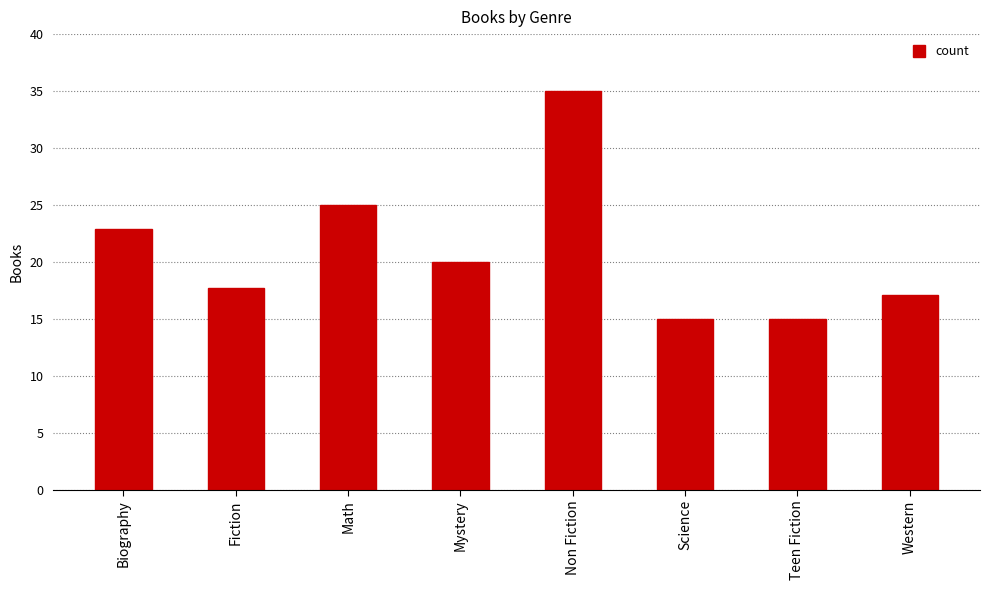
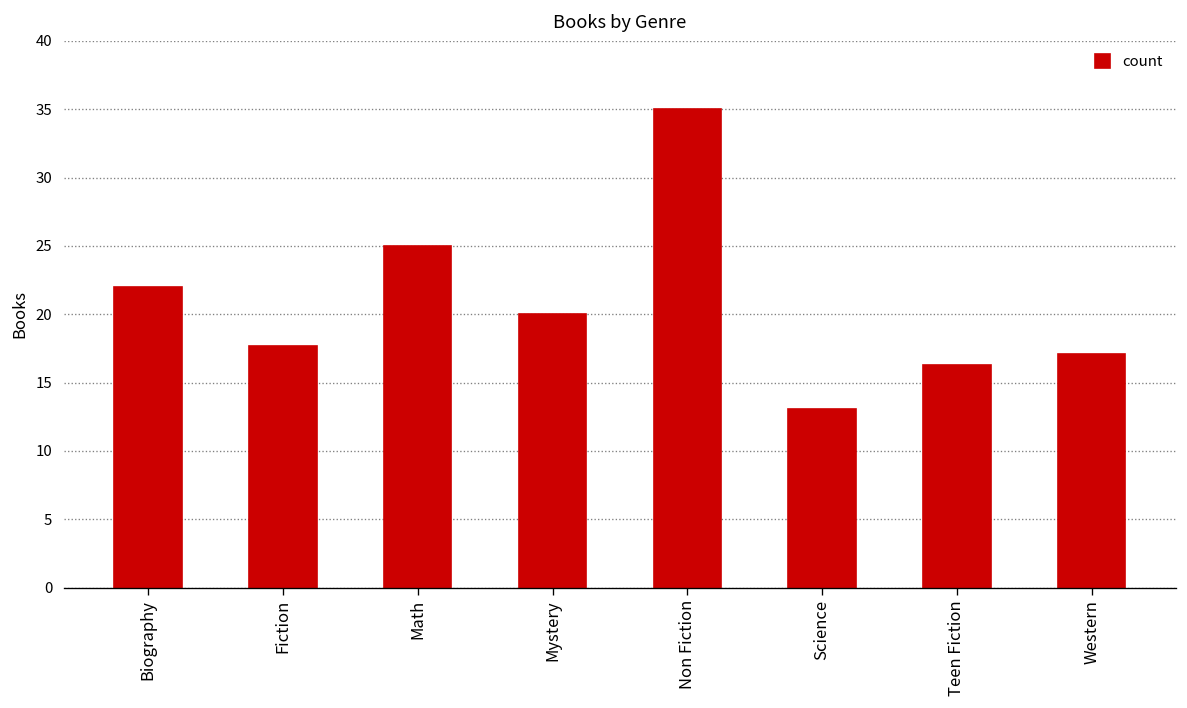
  {
-   "Biography": 22.9,
+   "Biography": 22.0,
    "Fiction": 17.7,
    "Math": 25.0,
    "Mystery": 20.0,
    "Non Fiction": 35.0,
-   "Science": 15.0,
-   "Teen Fiction": 15.0,
+   "Science": 13.1,
+   "Teen Fiction": 16.3,
    "Western": 17.1
  }
